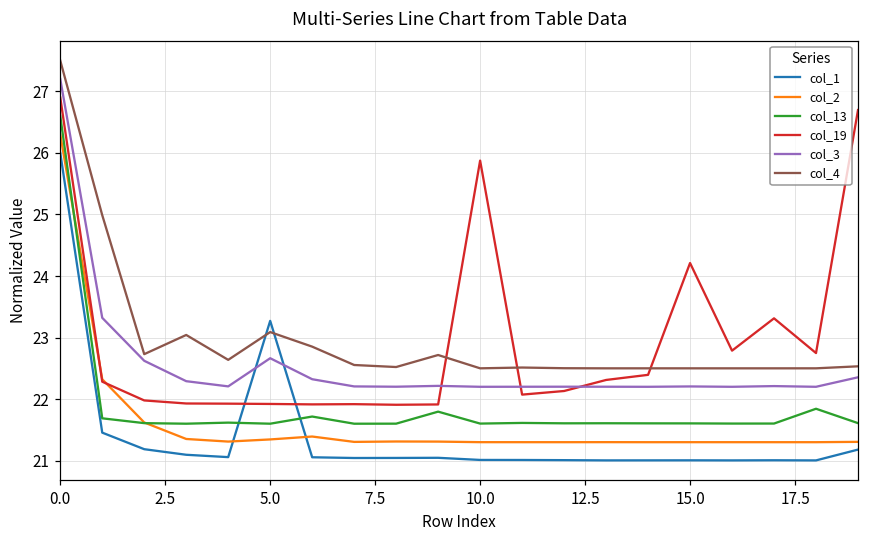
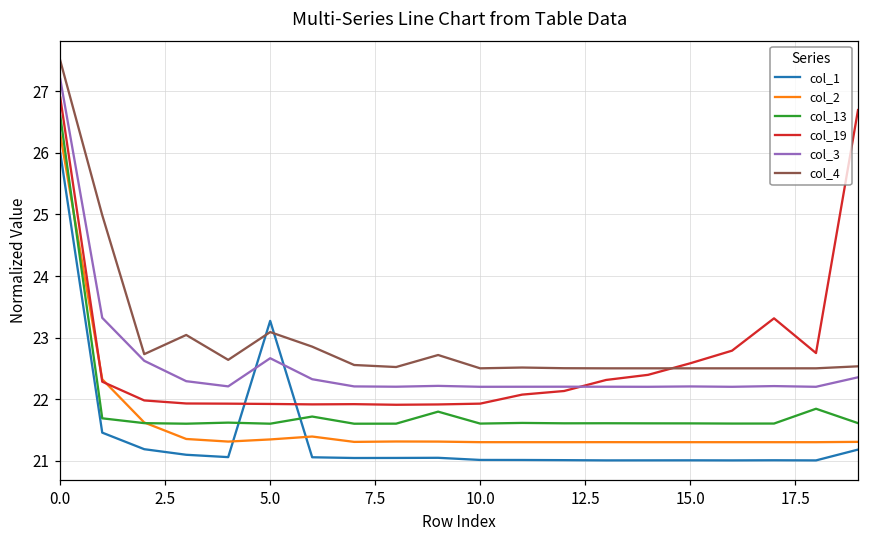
  {
    "col_1": {
      "0.0": 26.0,
      "5.0": 23.3,
      "10.0": 21.0,
      "15.0": 21.0
    },
    "col_2": {
      "0.0": 26.3,
      "5.0": 21.3,
      "10.0": 21.3,
      "15.0": 21.3
    },
    "col_13": {
      "0.0": 26.6,
      "5.0": 21.6,
      "10.0": 21.6,
      "15.0": 21.6
    },
    "col_19": {
      "0.0": 26.9,
      "5.0": 21.9,
-     "10.0": 25.9,
-     "15.0": 24.2
+     "10.0": 21.9,
+     "15.0": 22.6
    },
    "col_3": {
      "0.0": 27.2,
      "5.0": 22.7,
      "10.0": 22.2,
      "15.0": 22.2
    },
    "col_4": {
      "0.0": 27.5,
      "5.0": 23.1,
      "10.0": 22.5,
      "15.0": 22.5
    }
  }
